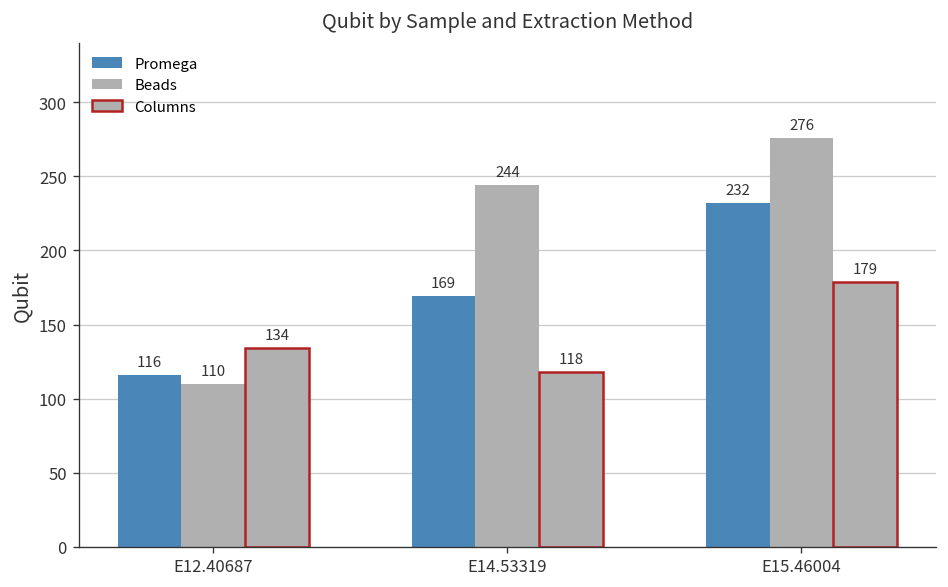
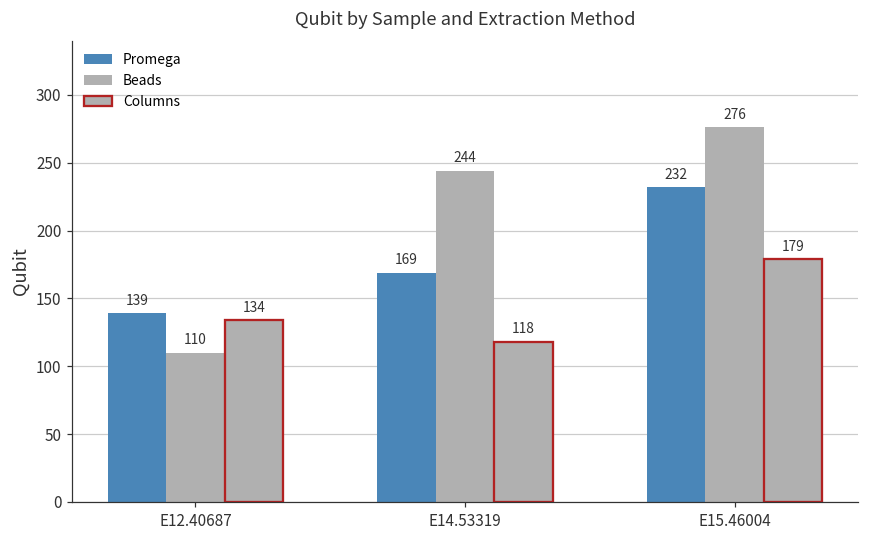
  {
    "Promega": {
-     "E12.40687": 116,
+     "E12.40687": 139,
      "E14.53319": 169,
      "E15.46004": 232
    }
  }
